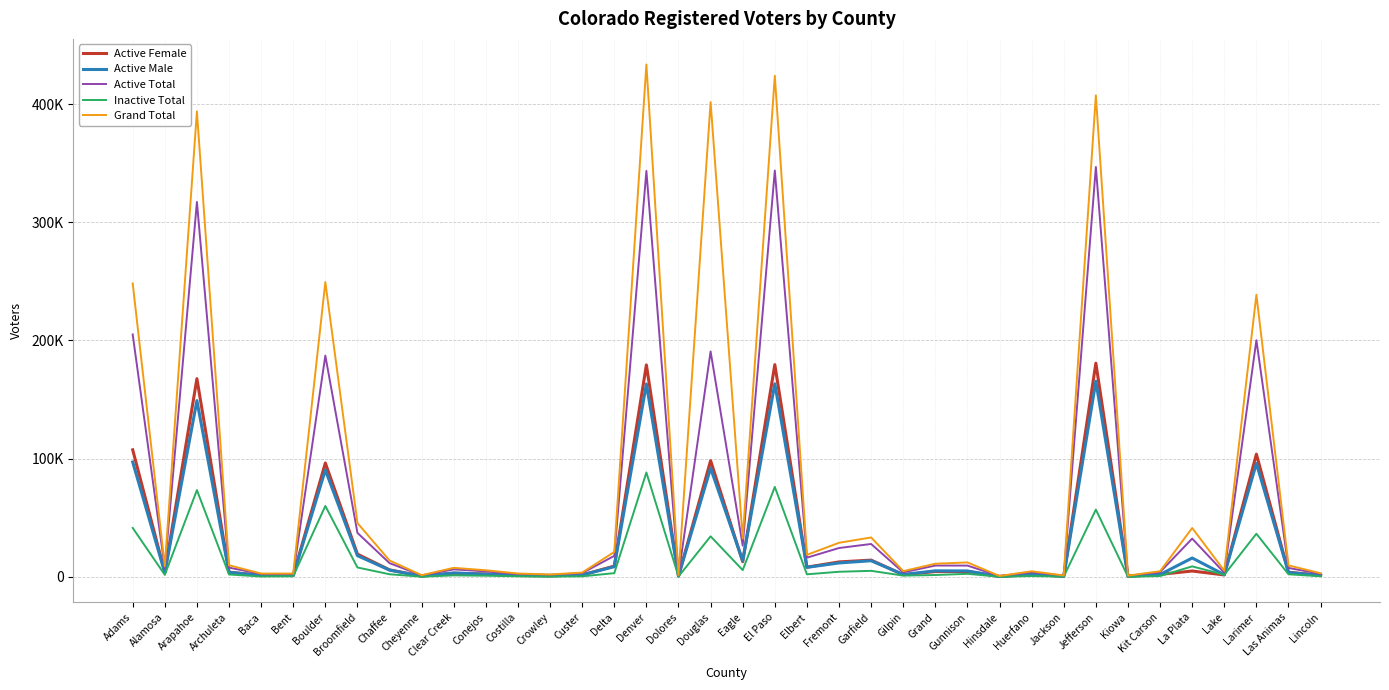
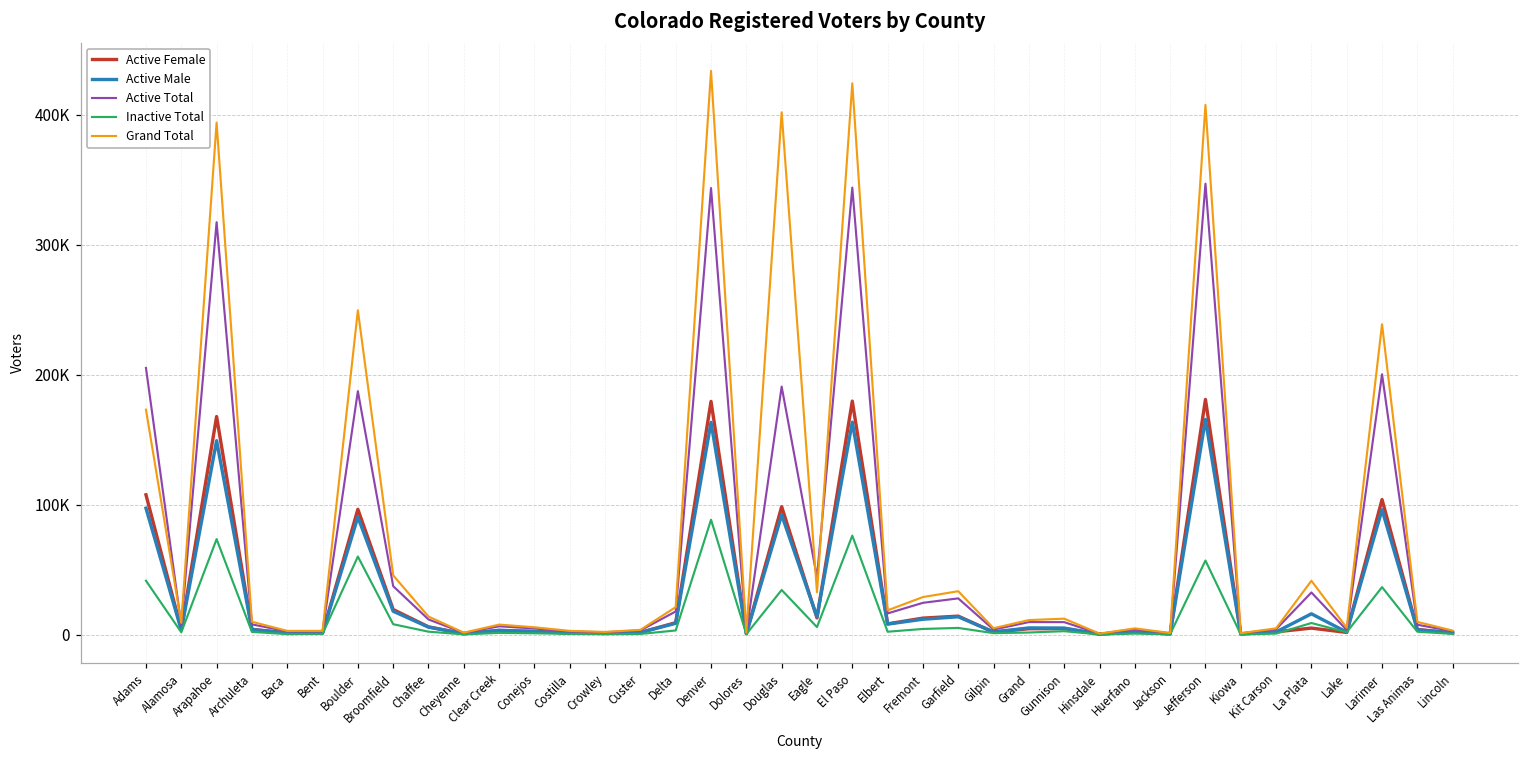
  {
    "Active Female": {
      "Adams": 107000,
      "Arapahoe": 168000,
      "Boulder": 96000,
      "Denver": 179000,
      "Douglas": 98000,
      "El Paso": 180000,
      "Jefferson": 181000,
      "La Plata": 5000,
      "Larimer": 104000
    },
    "Active Male": {
      "Adams": 97000,
      "Arapahoe": 149000,
      "Boulder": 90000,
      "Denver": 163000,
      "Douglas": 92000,
      "El Paso": 163000,
      "Jefferson": 165000,
      "La Plata": 16000,
      "Larimer": 96000
    },
    "Active Total": {
      "Adams": 205000,
      "Arapahoe": 317000,
      "Boulder": 187000,
      "Broomfield": 37000,
      "Chaffee": 12000,
      "Delta": 18000,
      "Denver": 343000,
      "Douglas": 191000,
-     "Eagle": 26000,
+     "Eagle": 44000,
      "El Paso": 344000,
      "Elbert": 16000,
      "Fremont": 24000,
      "Garfield": 28000,
      "Gunnison": 10000,
      "Jefferson": 347000,
      "La Plata": 32000,
      "Larimer": 200000
    },
    "Inactive Total": {
      "Adams": 41000,
      "Arapahoe": 73000,
      "Boulder": 60000,
      "Broomfield": 8000,
      "Chaffee": 2000,
      "Delta": 3000,
      "Denver": 88000,
      "Douglas": 34000,
      "Eagle": 6000,
      "El Paso": 76000,
      "Elbert": 2000,
      "Fremont": 4000,
      "Garfield": 5000,
      "Grand": 2000,
      "Jefferson": 57000,
      "La Plata": 9000,
      "Larimer": 36000
    },
    "Grand Total": {
-     "Adams": 248000,
+     "Adams": 173000,
      "Arapahoe": 394000,
      "Boulder": 249000,
      "Broomfield": 45000,
      "Chaffee": 14000,
      "Delta": 21000,
      "Denver": 433000,
      "Douglas": 402000,
      "Eagle": 33000,
      "El Paso": 424000,
      "Elbert": 19000,
      "Fremont": 29000,
      "Garfield": 33000,
      "Gunnison": 12000,
      "Jefferson": 407000,
      "La Plata": 41000,
      "Larimer": 239000
    }
  }
